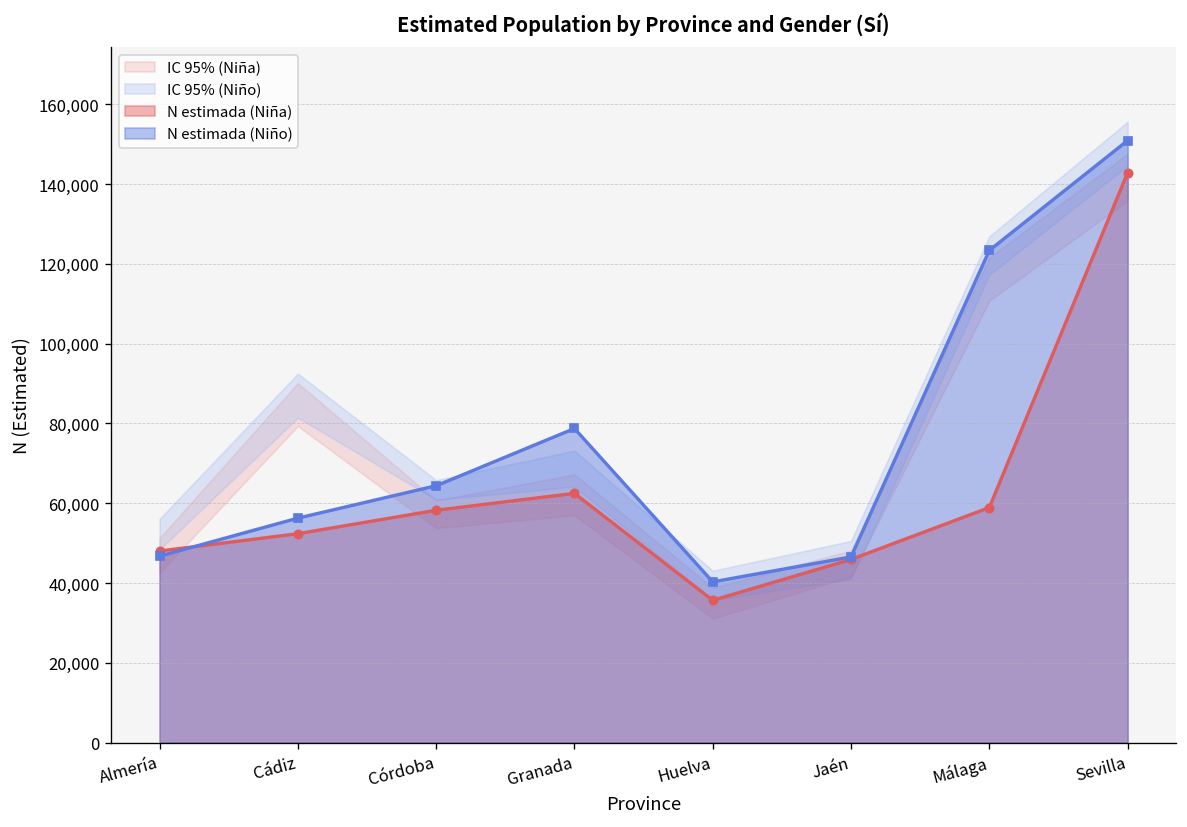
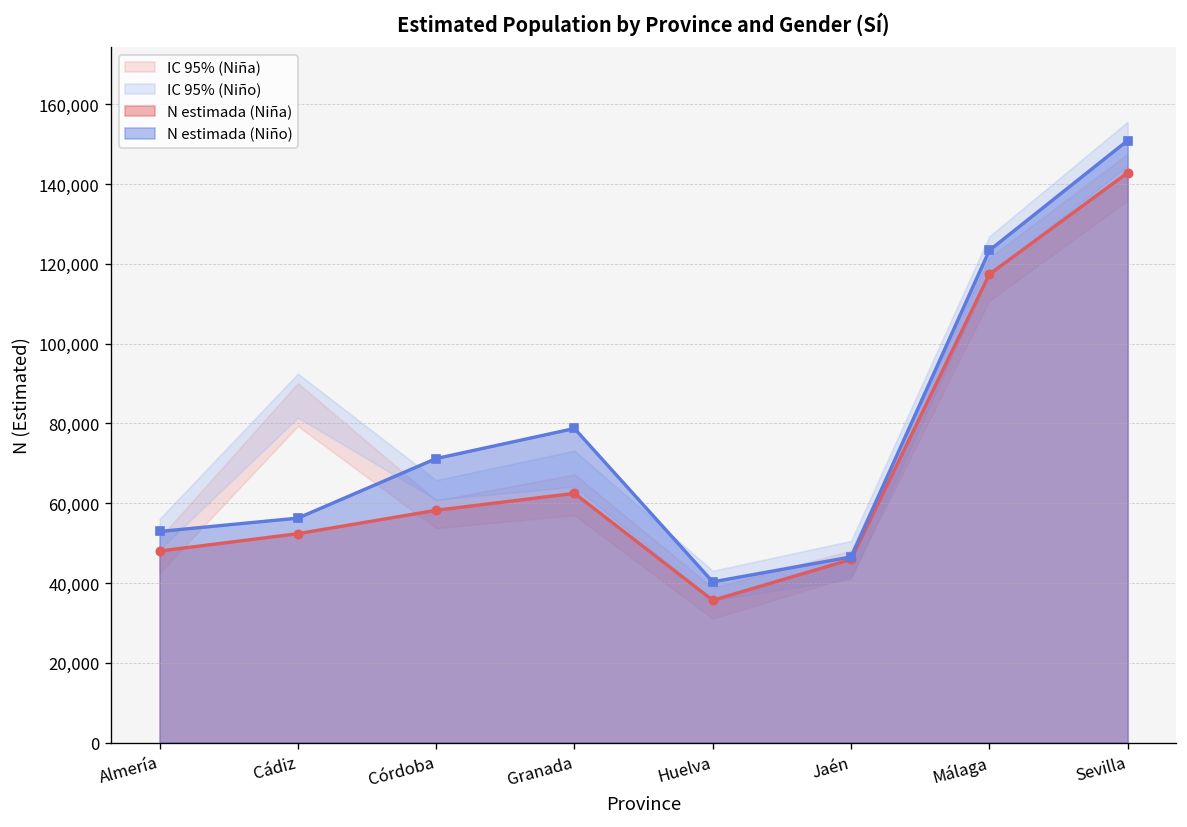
  {
    "N estimada (Niña)": {
      "Almería": "48,000",
      "Cádiz": "52,000",
      "Córdoba": "58,000",
      "Granada": "62,000",
      "Huelva": "36,000",
-     "Málaga": "59,000",
+     "Málaga": "117,000",
      "Sevilla": "143,000"
    },
    "N estimada (Niño)": {
-     "Almería": "47,000",
+     "Almería": "53,000",
      "Cádiz": "56,000",
-     "Córdoba": "64,000",
+     "Córdoba": "71,000",
      "Granada": "79,000",
      "Huelva": "40,000",
      "Málaga": "123,000",
      "Sevilla": "151,000"
    }
  }
